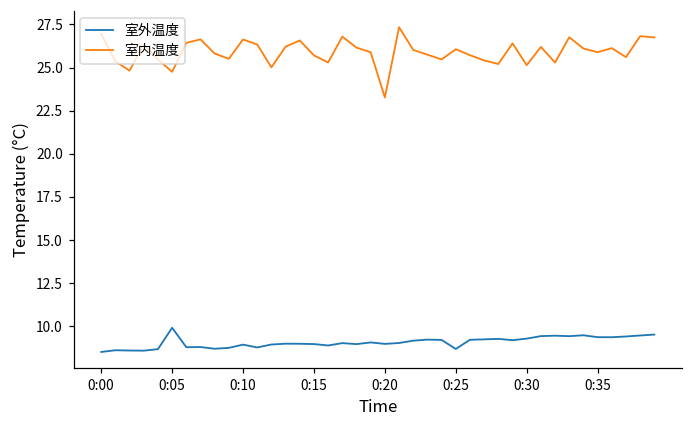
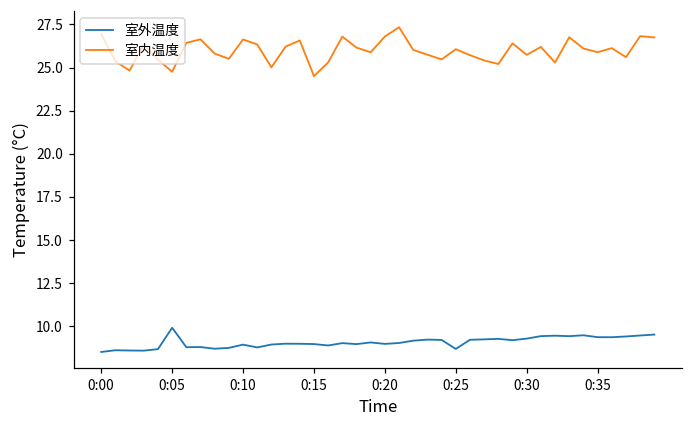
  {
    "室外温度": {
      "0:00": 8.5,
      "0:05": 9.9,
      "0:10": 8.9,
      "0:15": 9.0,
      "0:20": 9.0,
      "0:25": 8.7,
      "0:30": 9.3,
      "0:35": 9.4
    },
    "室内温度": {
      "0:05": 24.8,
      "0:10": 26.6,
-     "0:15": 25.7,
-     "0:20": 23.3,
+     "0:15": 24.5,
+     "0:20": 26.8,
      "0:25": 26.1,
-     "0:30": 25.1,
+     "0:30": 25.7,
      "0:35": 25.9
    }
  }
